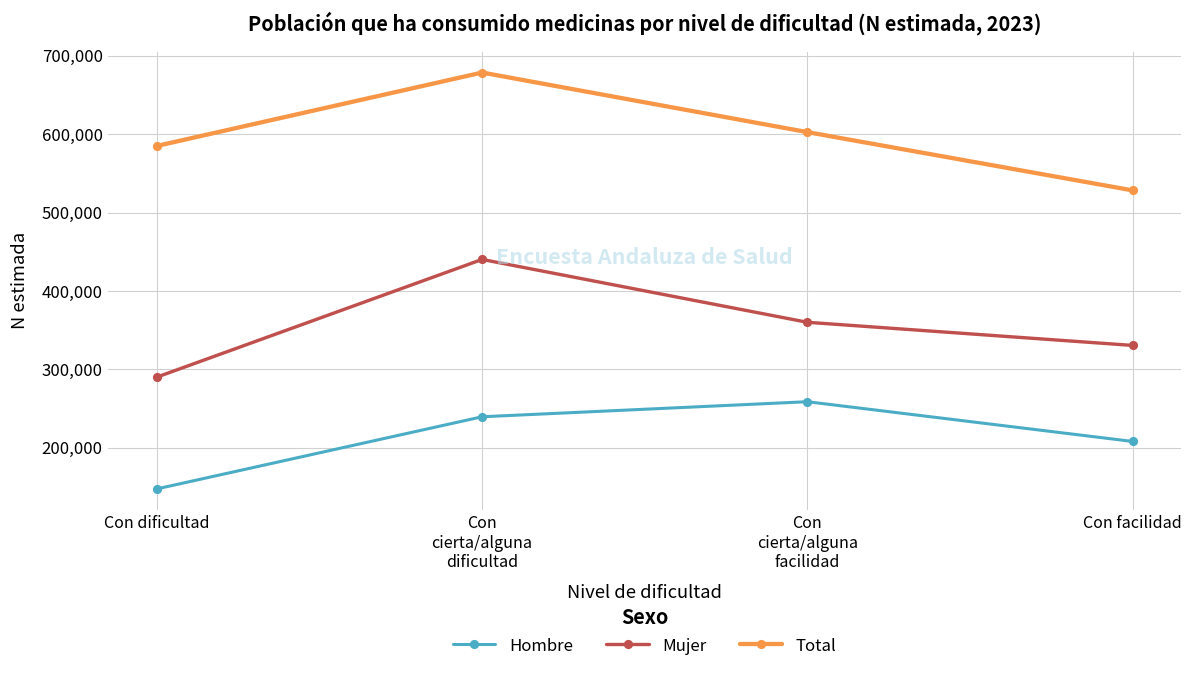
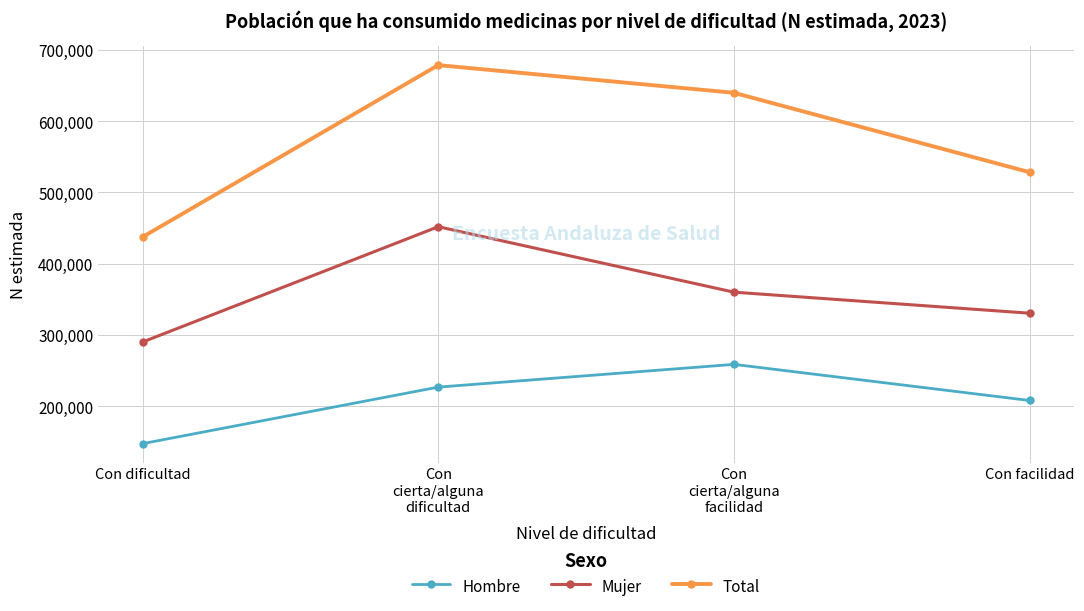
  {
    "Hombre": {
      "Con dificultad": "150,000",
-     "Con cierta/alguna dificultad": "240,000",
+     "Con cierta/alguna dificultad": "230,000",
      "Con cierta/alguna facilidad": "260,000",
      "Con facilidad": "210,000"
    },
    "Mujer": {
      "Con dificultad": "290,000",
-     "Con cierta/alguna dificultad": "440,000",
+     "Con cierta/alguna dificultad": "450,000",
      "Con cierta/alguna facilidad": "360,000",
      "Con facilidad": "330,000"
    },
    "Total": {
-     "Con dificultad": "580,000",
+     "Con dificultad": "440,000",
      "Con cierta/alguna dificultad": "680,000",
-     "Con cierta/alguna facilidad": "600,000",
+     "Con cierta/alguna facilidad": "640,000",
      "Con facilidad": "530,000"
    }
  }
